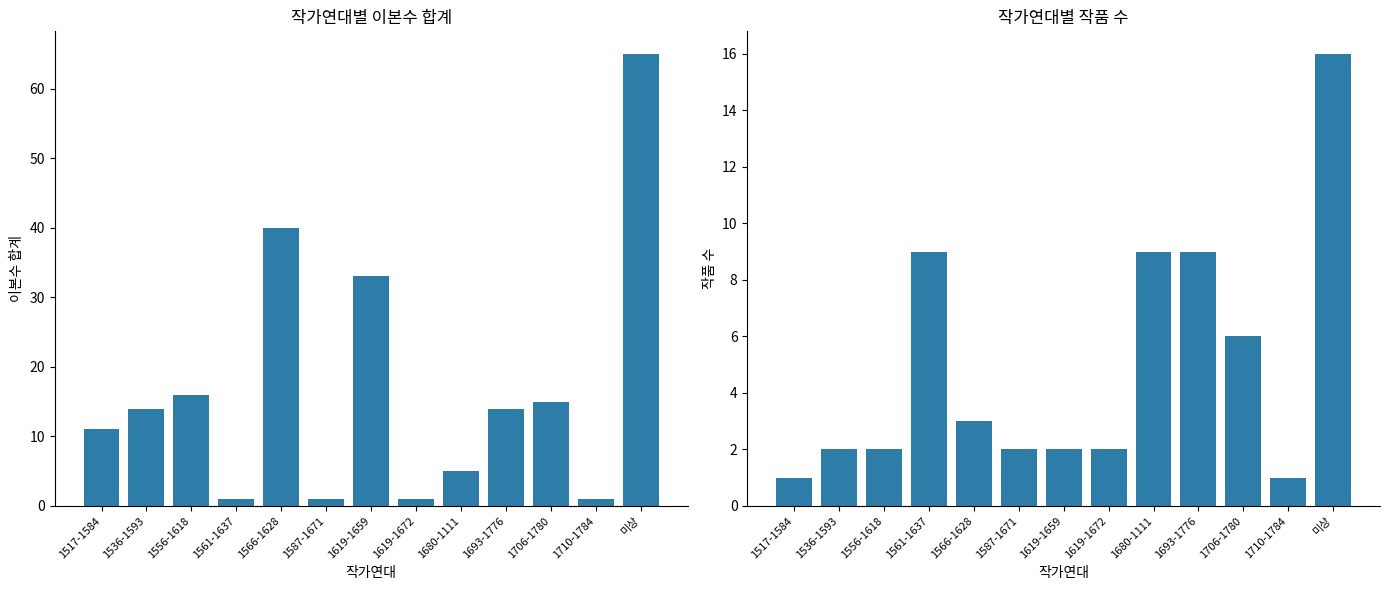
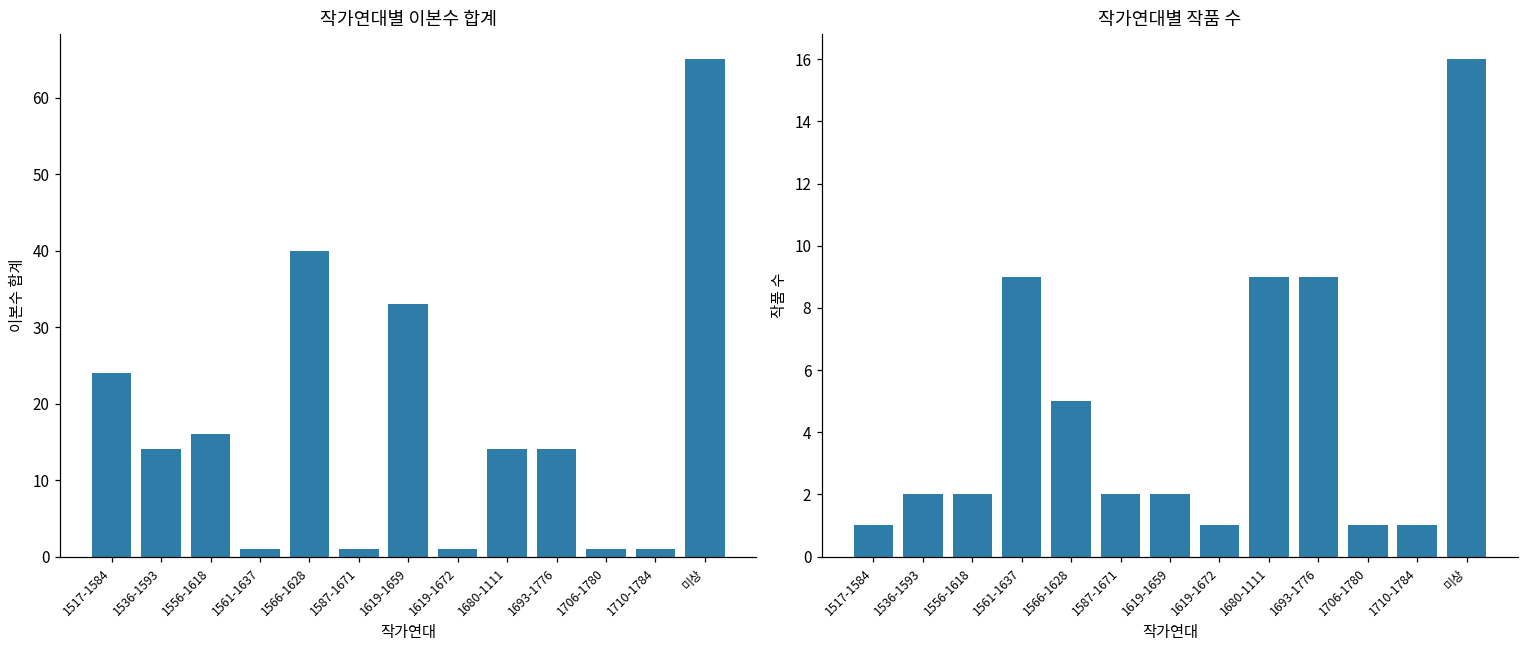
  {
    "작가연대별 이본수 합계": {
-     "1517-1584": 11,
+     "1517-1584": 24,
      "1536-1593": 14,
      "1556-1618": 16,
      "1561-1637": 1,
      "1566-1628": 40,
      "1587-1671": 1,
      "1619-1659": 33,
      "1619-1672": 1,
-     "1680-1111": 5,
+     "1680-1111": 14,
      "1693-1776": 14,
-     "1706-1780": 15,
+     "1706-1780": 1,
      "1710-1784": 1,
      "미상": 65
    },
    "작가연대별 작품 수": {
      "1517-1584": 1,
      "1536-1593": 2,
      "1556-1618": 2,
      "1561-1637": 9,
-     "1566-1628": 3,
+     "1566-1628": 5,
      "1587-1671": 2,
      "1619-1659": 2,
-     "1619-1672": 2,
+     "1619-1672": 1,
      "1680-1111": 9,
      "1693-1776": 9,
-     "1706-1780": 6,
+     "1706-1780": 1,
      "1710-1784": 1,
      "미상": 16
    }
  }
